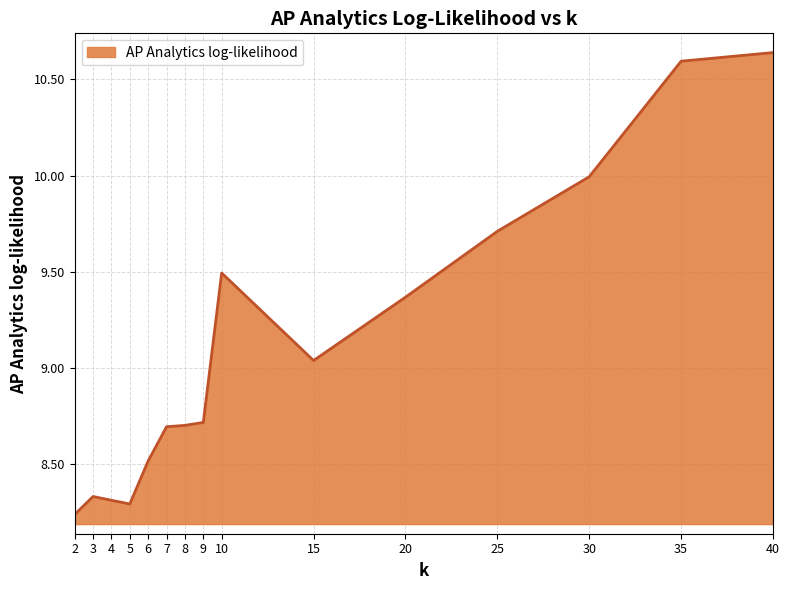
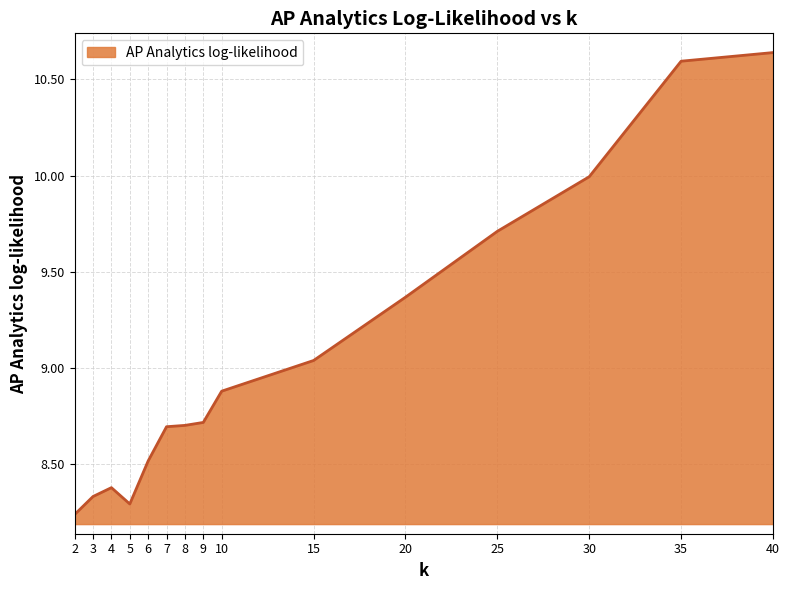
  {
    "2": 8.24,
    "3": 8.33,
-   "4": 8.31,
+   "4": 8.38,
    "5": 8.29,
    "6": 8.52,
    "7": 8.70,
    "8": 8.70,
    "9": 8.72,
-   "10": 9.49,
+   "10": 8.88,
    "15": 9.04,
    "20": 9.37,
    "25": 9.71,
    "30": 9.99,
    "35": 10.59,
    "40": 10.64
  }
